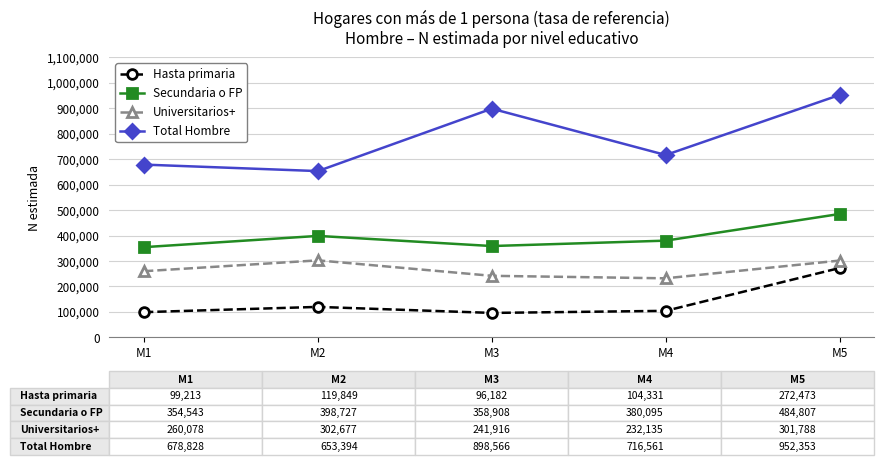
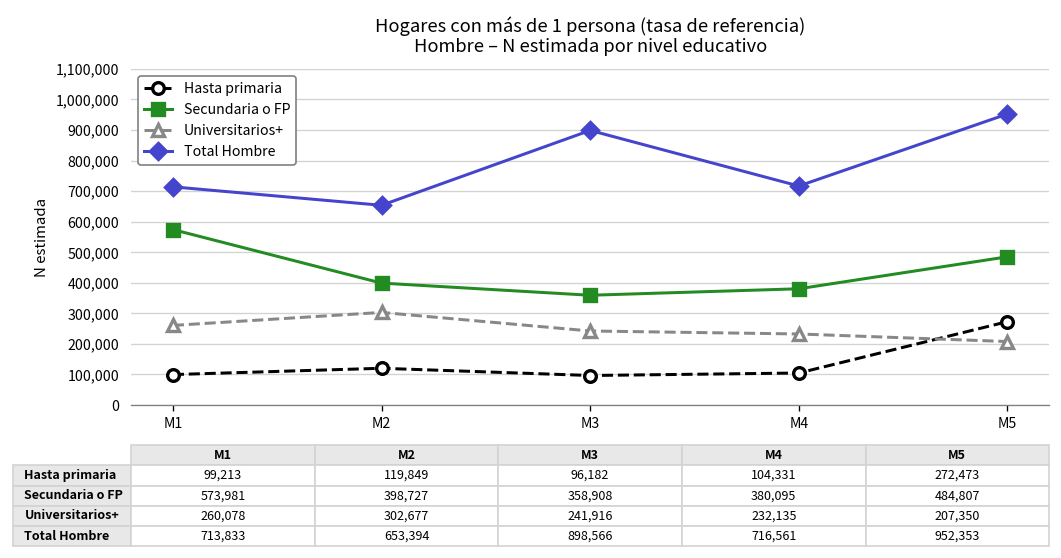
  {
    "Hasta primaria": {
      "M1": "100,000",
      "M2": "120,000",
      "M3": "100,000",
      "M4": "100,000",
      "M5": "270,000"
    },
    "Secundaria o FP": {
-     "M1": "354,543"
+     "M1": "573,981"
    },
    "Universitarios+": {
-     "M5": "301,788"
+     "M5": "207,350"
    },
    "Total Hombre": {
-     "M1": "678,828"
+     "M1": "713,833"
    }
  }
